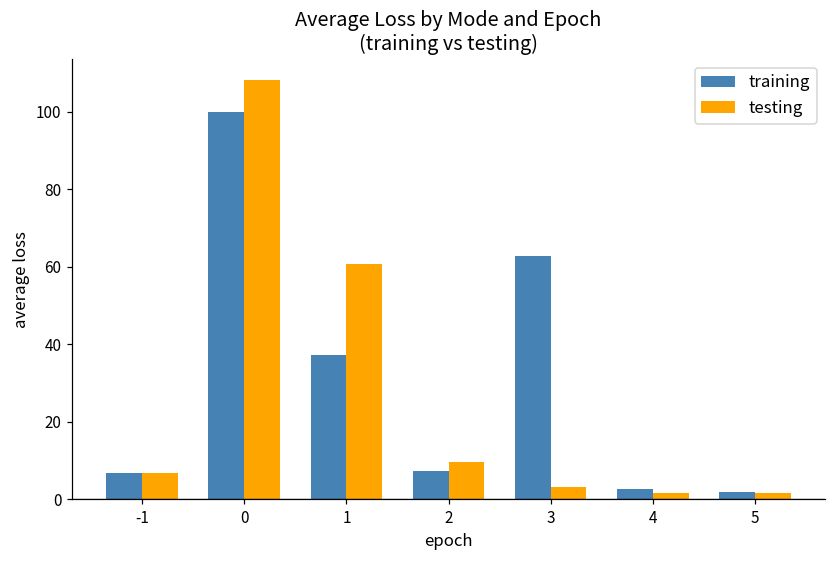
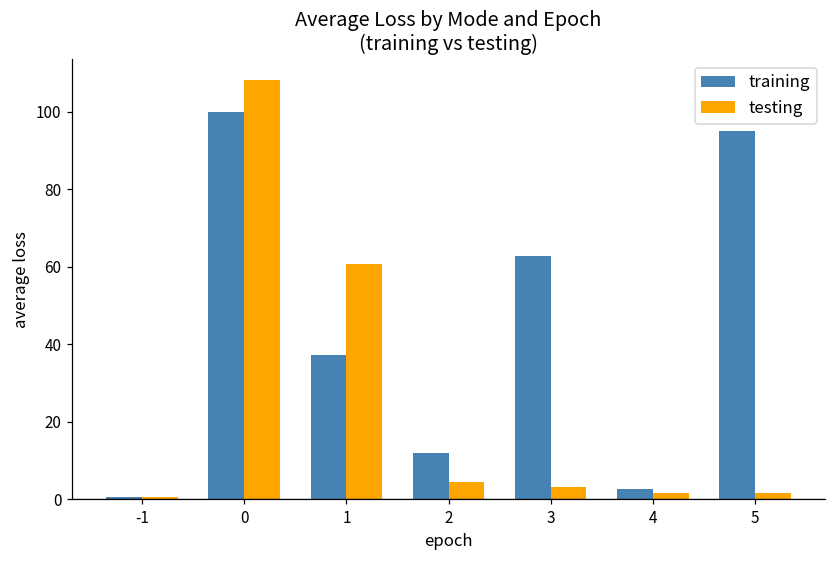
  {
    "training": {
-     "-1": 7,
+     "-1": 0,
      "0": 100,
      "1": 37,
-     "2": 7,
+     "2": 12,
      "3": 63,
      "4": 3,
-     "5": 2
+     "5": 95
    },
    "testing": {
-     "-1": 7,
+     "-1": 1,
      "0": 108,
      "1": 61,
-     "2": 10,
+     "2": 5,
      "3": 3,
      "4": 2,
      "5": 2
    }
  }
